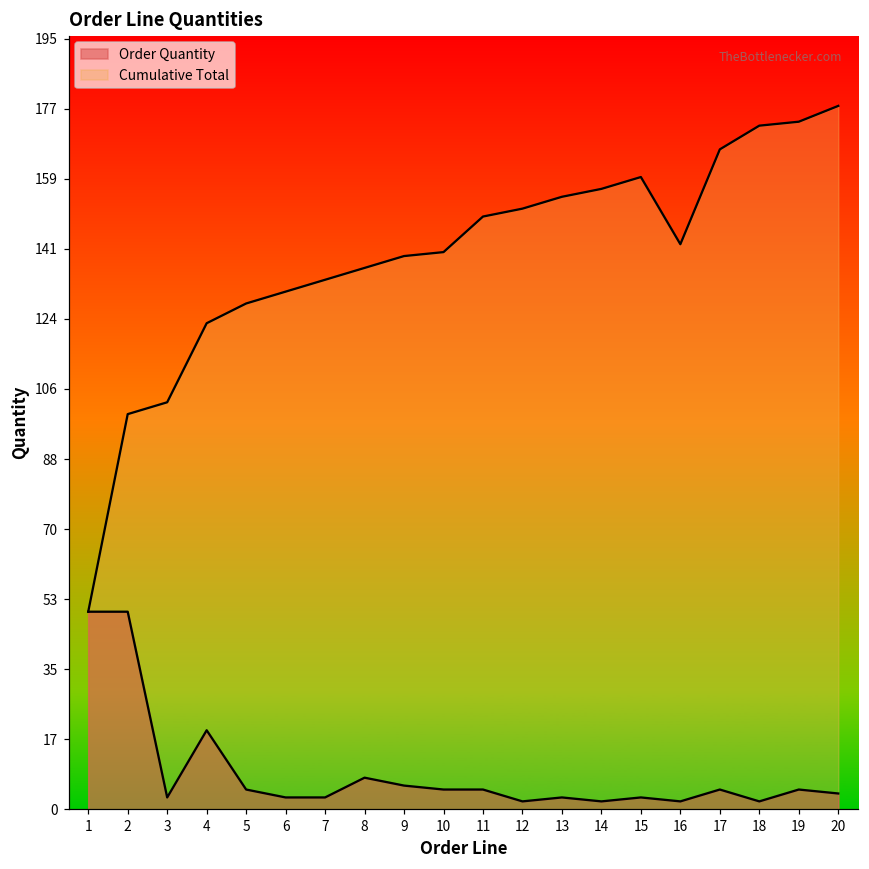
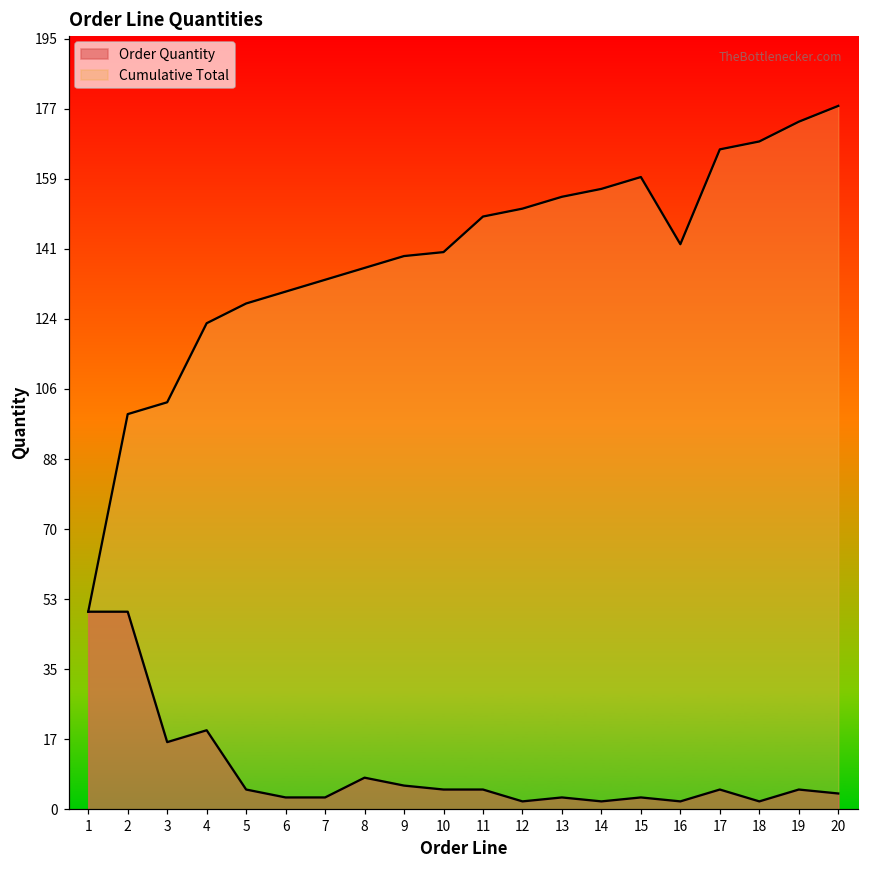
  {
    "Order Quantity": {
      "2": 50,
-     "3": 3,
+     "3": 17,
      "4": 20,
      "5": 5,
      "6": 3,
      "7": 3,
      "8": 8,
      "9": 6,
      "10": 5,
      "11": 5,
      "12": 2,
      "13": 3,
      "14": 2,
      "15": 3,
      "16": 2,
      "17": 5,
      "18": 2,
      "19": 5,
      "20": 4
    },
    "Cumulative Total": {
      "2": 100,
      "3": 103,
      "4": 123,
      "5": 128,
      "6": 131,
      "7": 134,
      "8": 137,
      "9": 140,
      "10": 141,
      "11": 150,
      "12": 152,
      "13": 155,
      "14": 157,
      "15": 160,
      "16": 143,
      "17": 167,
-     "18": 173,
+     "18": 169,
      "19": 174,
      "20": 178
    }
  }
